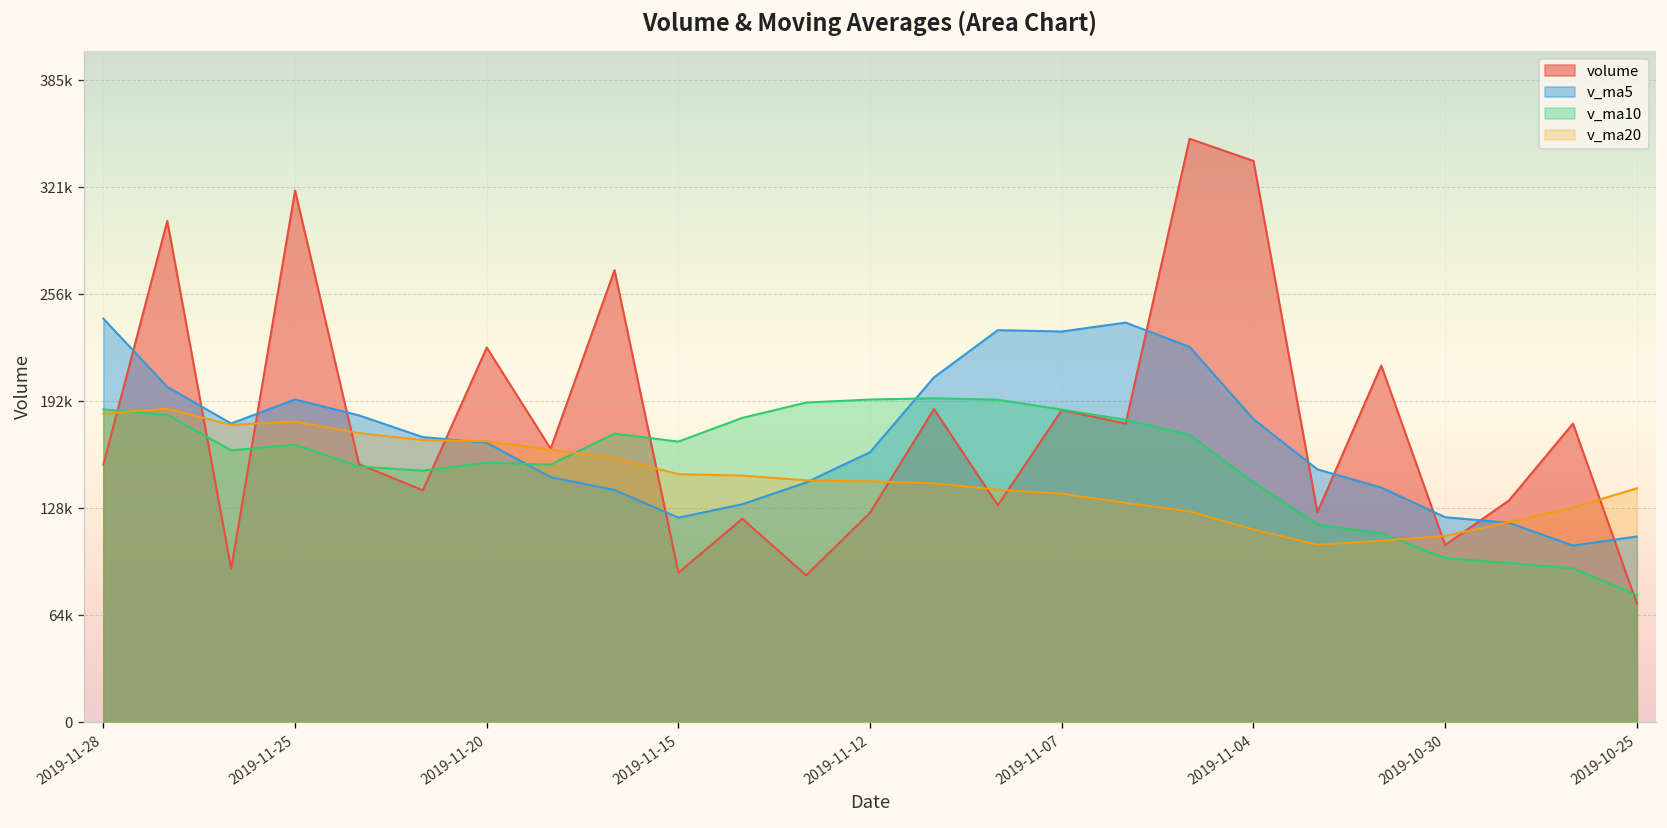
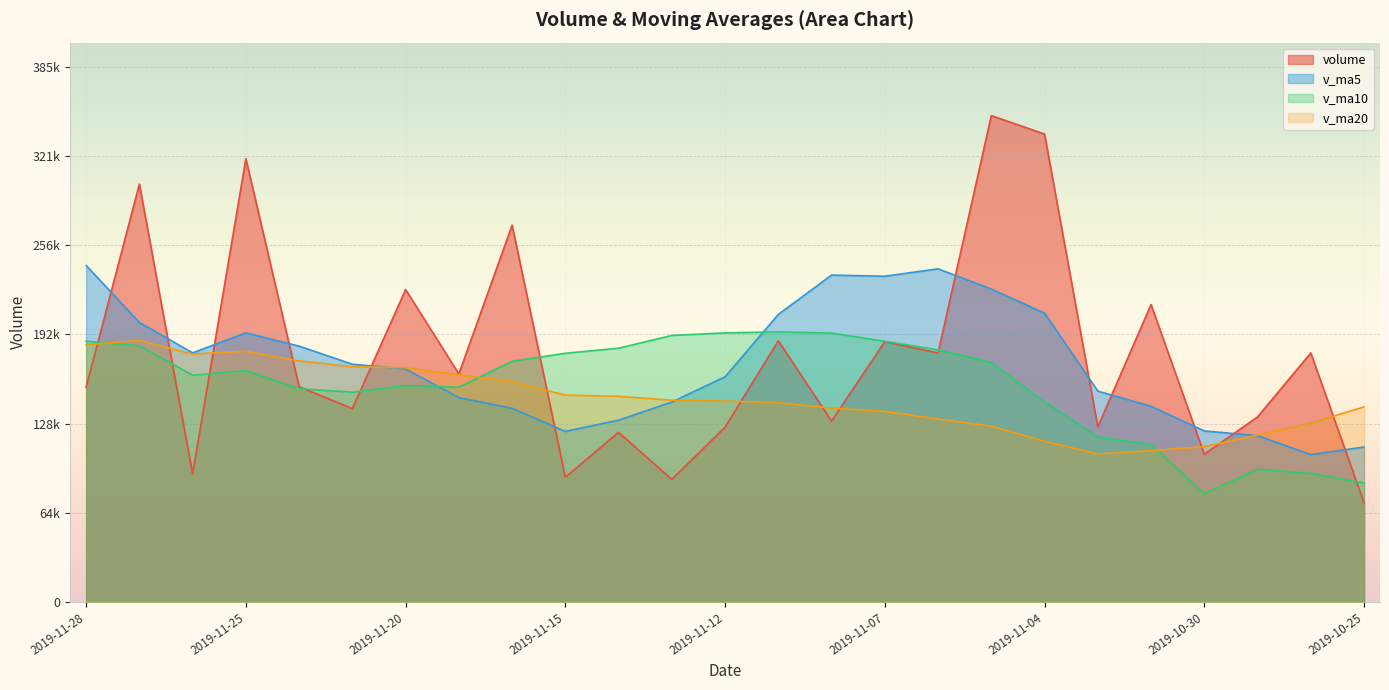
  {
    "volume": {
      "2019-11-28": 155000,
      "2019-11-25": 319000,
      "2019-11-20": 225000,
      "2019-11-15": 90000,
      "2019-11-12": 126000,
      "2019-11-04": 337000,
      "2019-10-30": 106000,
      "2019-10-25": 71000
    },
    "v_ma5": {
      "2019-11-28": 242000,
      "2019-11-25": 194000,
      "2019-11-15": 123000,
      "2019-11-12": 162000,
      "2019-11-07": 235000,
-     "2019-11-04": 182000,
+     "2019-11-04": 208000,
      "2019-10-30": 123000,
      "2019-10-25": 112000
    },
    "v_ma10": {
      "2019-11-28": 188000,
      "2019-11-25": 167000,
      "2019-11-20": 156000,
-     "2019-11-15": 169000,
+     "2019-11-15": 179000,
      "2019-11-12": 194000,
      "2019-11-04": 144000,
-     "2019-10-30": 99000,
-     "2019-10-25": 76000
+     "2019-10-30": 78000,
+     "2019-10-25": 86000
    },
    "v_ma20": {
      "2019-11-28": 185000,
      "2019-11-25": 181000,
      "2019-11-15": 149000,
      "2019-11-12": 145000,
      "2019-11-07": 137000,
      "2019-11-04": 116000,
      "2019-10-30": 112000,
      "2019-10-25": 141000
    }
  }
